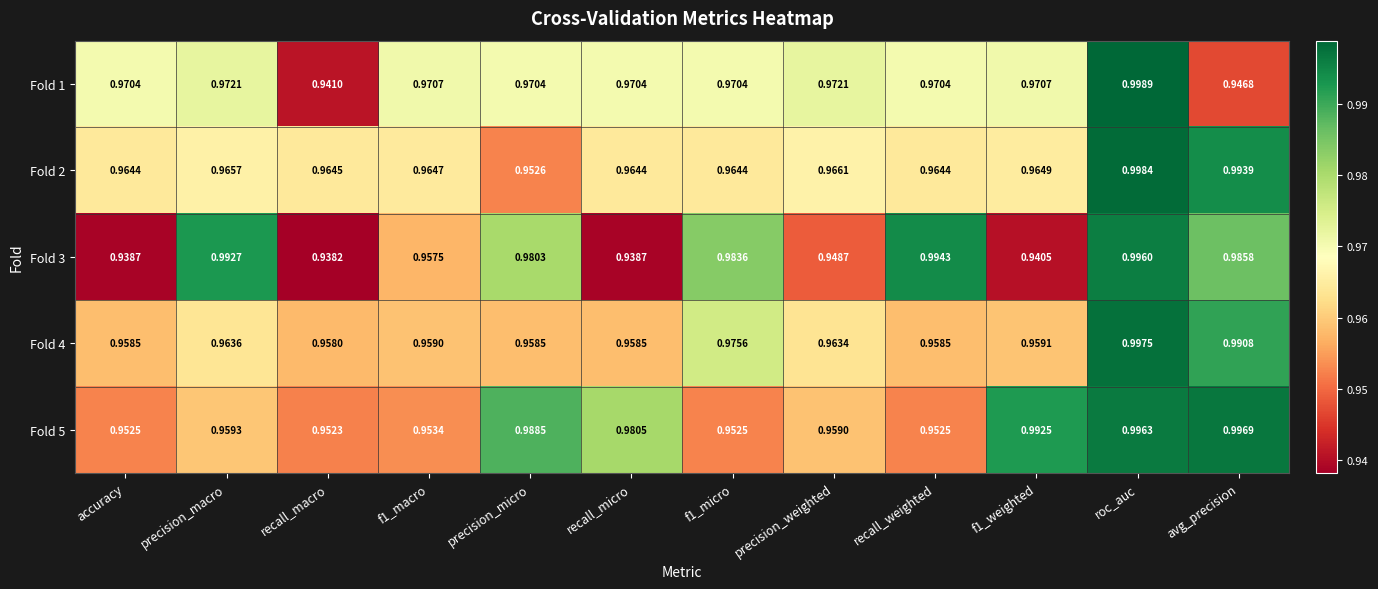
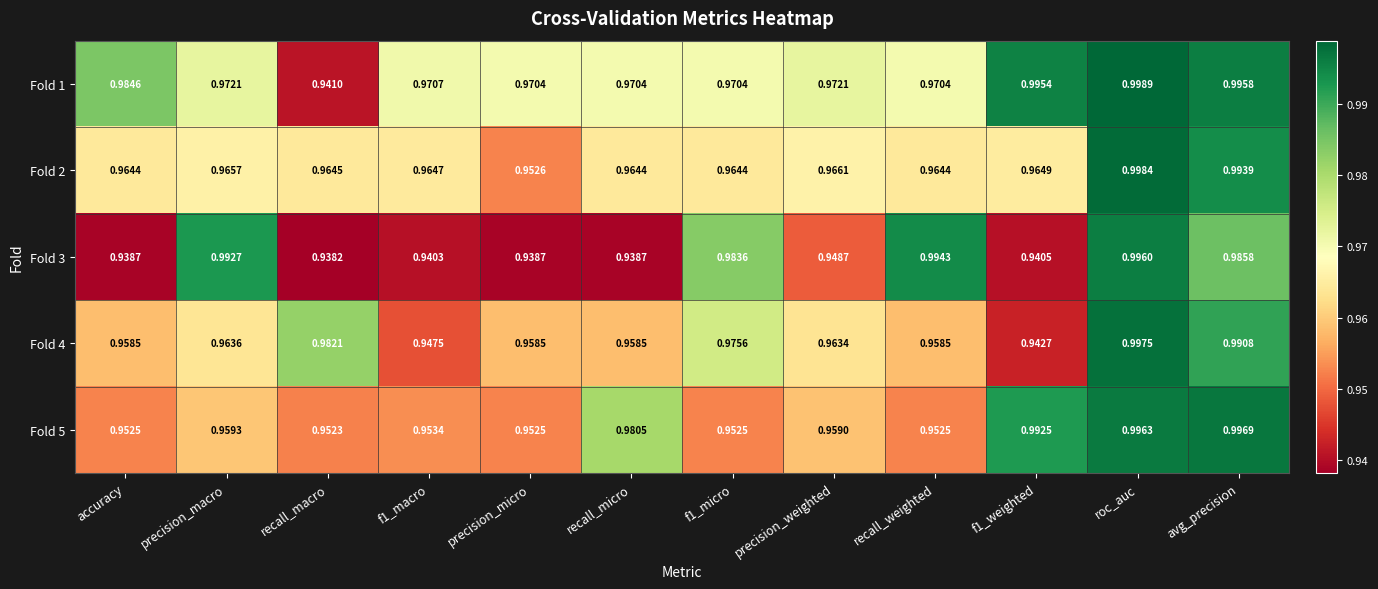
  {
    "Fold 1": {
-     "accuracy": 0.9704,
+     "accuracy": 0.9846,
      "precision_macro": 0.9721,
      "recall_macro": 0.9410,
      "f1_macro": 0.9707,
      "precision_micro": 0.9704,
      "recall_micro": 0.9704,
      "f1_micro": 0.9704,
      "precision_weighted": 0.9721,
      "recall_weighted": 0.9704,
-     "f1_weighted": 0.9707,
+     "f1_weighted": 0.9954,
      "roc_auc": 0.9989,
-     "avg_precision": 0.9468
+     "avg_precision": 0.9958
    },
    "Fold 2": {
      "accuracy": 0.9644,
      "precision_macro": 0.9657,
      "recall_macro": 0.9645,
      "f1_macro": 0.9647,
      "precision_micro": 0.9526,
      "recall_micro": 0.9644,
      "f1_micro": 0.9644,
      "precision_weighted": 0.9661,
      "recall_weighted": 0.9644,
      "f1_weighted": 0.9649,
      "roc_auc": 0.9984,
      "avg_precision": 0.9939
    },
    "Fold 3": {
      "accuracy": 0.9387,
      "precision_macro": 0.9927,
      "recall_macro": 0.9382,
-     "f1_macro": 0.9575,
-     "precision_micro": 0.9803,
+     "f1_macro": 0.9403,
+     "precision_micro": 0.9387,
      "recall_micro": 0.9387,
      "f1_micro": 0.9836,
      "precision_weighted": 0.9487,
      "recall_weighted": 0.9943,
      "f1_weighted": 0.9405,
      "roc_auc": 0.9960,
      "avg_precision": 0.9858
    },
    "Fold 4": {
      "accuracy": 0.9585,
      "precision_macro": 0.9636,
-     "recall_macro": 0.9580,
-     "f1_macro": 0.9590,
+     "recall_macro": 0.9821,
+     "f1_macro": 0.9475,
      "precision_micro": 0.9585,
      "recall_micro": 0.9585,
      "f1_micro": 0.9756,
      "precision_weighted": 0.9634,
      "recall_weighted": 0.9585,
-     "f1_weighted": 0.9591,
+     "f1_weighted": 0.9427,
      "roc_auc": 0.9975,
      "avg_precision": 0.9908
    },
    "Fold 5": {
      "accuracy": 0.9525,
      "precision_macro": 0.9593,
      "recall_macro": 0.9523,
      "f1_macro": 0.9534,
-     "precision_micro": 0.9885,
+     "precision_micro": 0.9525,
      "recall_micro": 0.9805,
      "f1_micro": 0.9525,
      "precision_weighted": 0.9590,
      "recall_weighted": 0.9525,
      "f1_weighted": 0.9925,
      "roc_auc": 0.9963,
      "avg_precision": 0.9969
    }
  }
